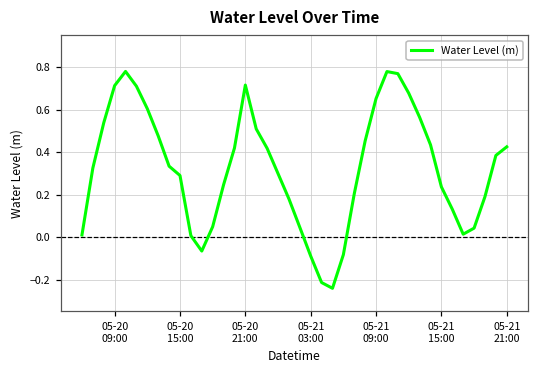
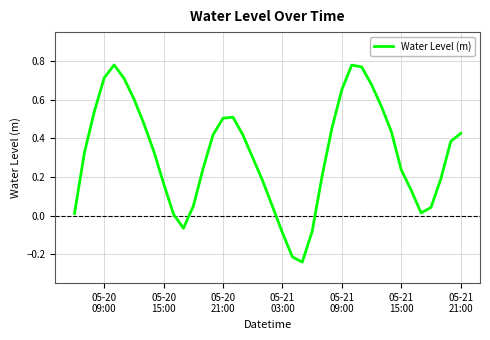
  {
    "05-20 09:00": 0.71,
-   "05-20 15:00": 0.29,
-   "05-20 21:00": 0.72,
+   "05-20 15:00": 0.17,
+   "05-20 21:00": 0.50,
    "05-21 03:00": -0.09,
    "05-21 09:00": 0.65,
    "05-21 15:00": 0.24,
    "05-21 21:00": 0.43
  }
